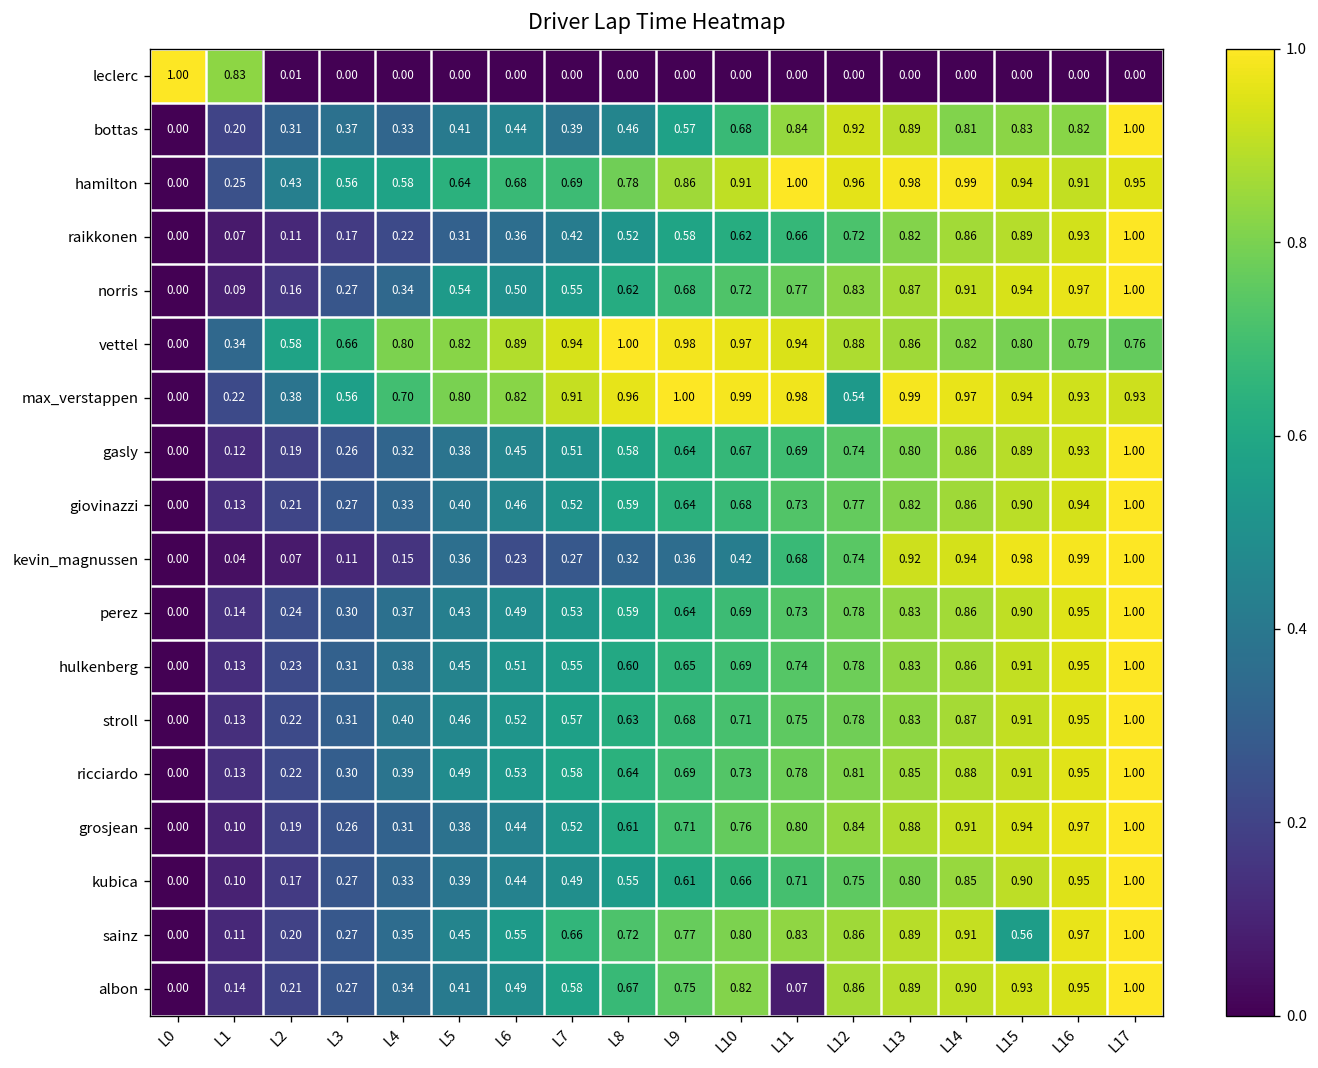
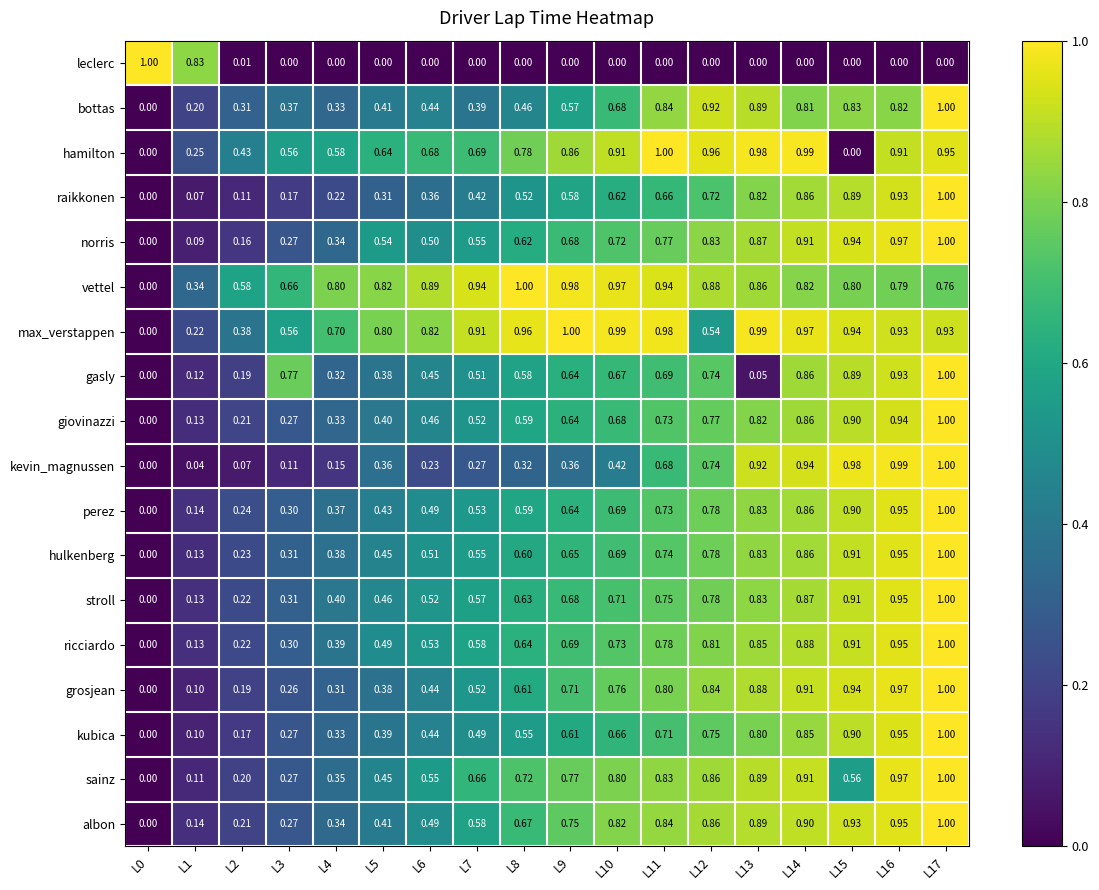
  {
    "hamilton": {
      "L0": 0.00,
      "L1": 0.25,
      "L2": 0.43,
      "L3": 0.56,
      "L4": 0.58,
      "L5": 0.64,
      "L6": 0.68,
      "L7": 0.69,
      "L8": 0.78,
      "L9": 0.86,
      "L10": 0.91,
      "L11": 1.00,
      "L12": 0.96,
      "L13": 0.98,
      "L14": 0.99,
-     "L15": 0.94,
+     "L15": 0.00,
      "L16": 0.91,
      "L17": 0.95
    },
    "gasly": {
      "L0": 0.00,
      "L1": 0.12,
      "L2": 0.19,
-     "L3": 0.26,
+     "L3": 0.77,
      "L4": 0.32,
      "L5": 0.38,
      "L6": 0.45,
      "L7": 0.51,
      "L8": 0.58,
      "L9": 0.64,
      "L10": 0.67,
      "L11": 0.69,
      "L12": 0.74,
-     "L13": 0.80,
+     "L13": 0.05,
      "L14": 0.86,
      "L15": 0.89,
      "L16": 0.93,
      "L17": 1.00
    },
    "albon": {
      "L0": 0.00,
      "L1": 0.14,
      "L2": 0.21,
      "L3": 0.27,
      "L4": 0.34,
      "L5": 0.41,
      "L6": 0.49,
      "L7": 0.58,
      "L8": 0.67,
      "L9": 0.75,
      "L10": 0.82,
-     "L11": 0.07,
+     "L11": 0.84,
      "L12": 0.86,
      "L13": 0.89,
      "L14": 0.90,
      "L15": 0.93,
      "L16": 0.95,
      "L17": 1.00
    }
  }
